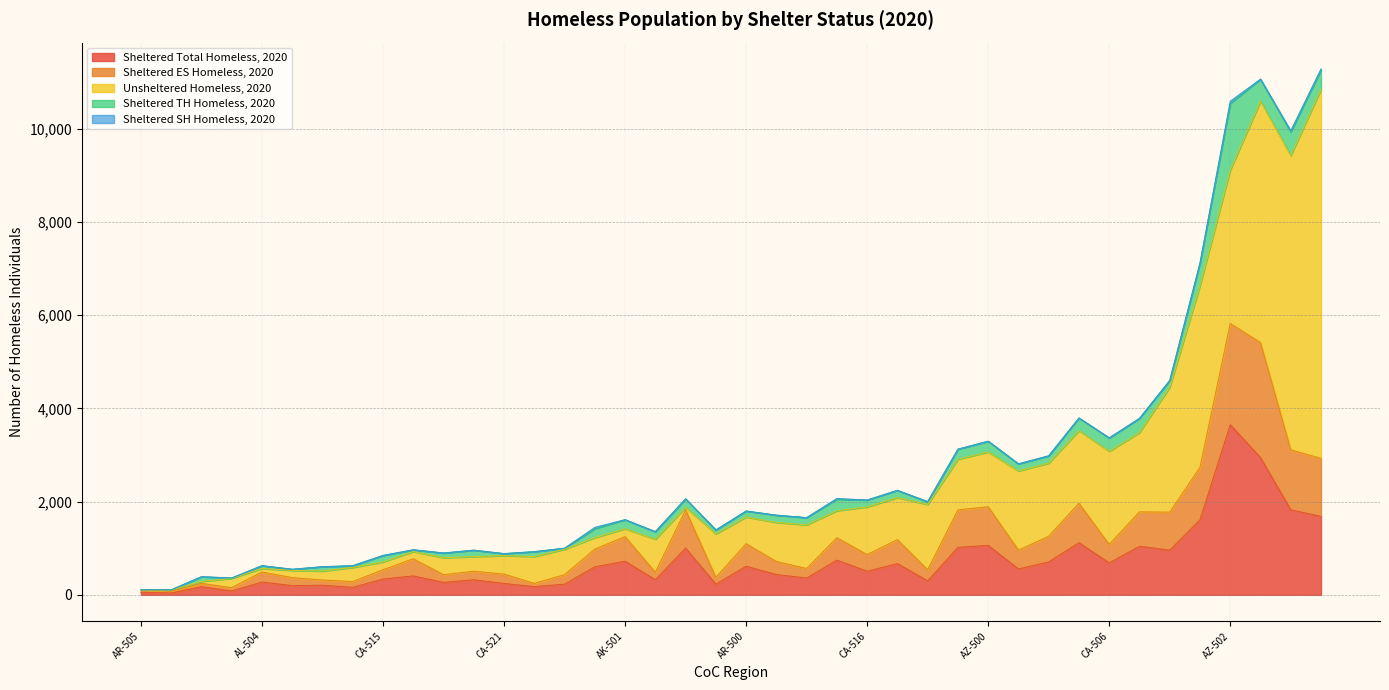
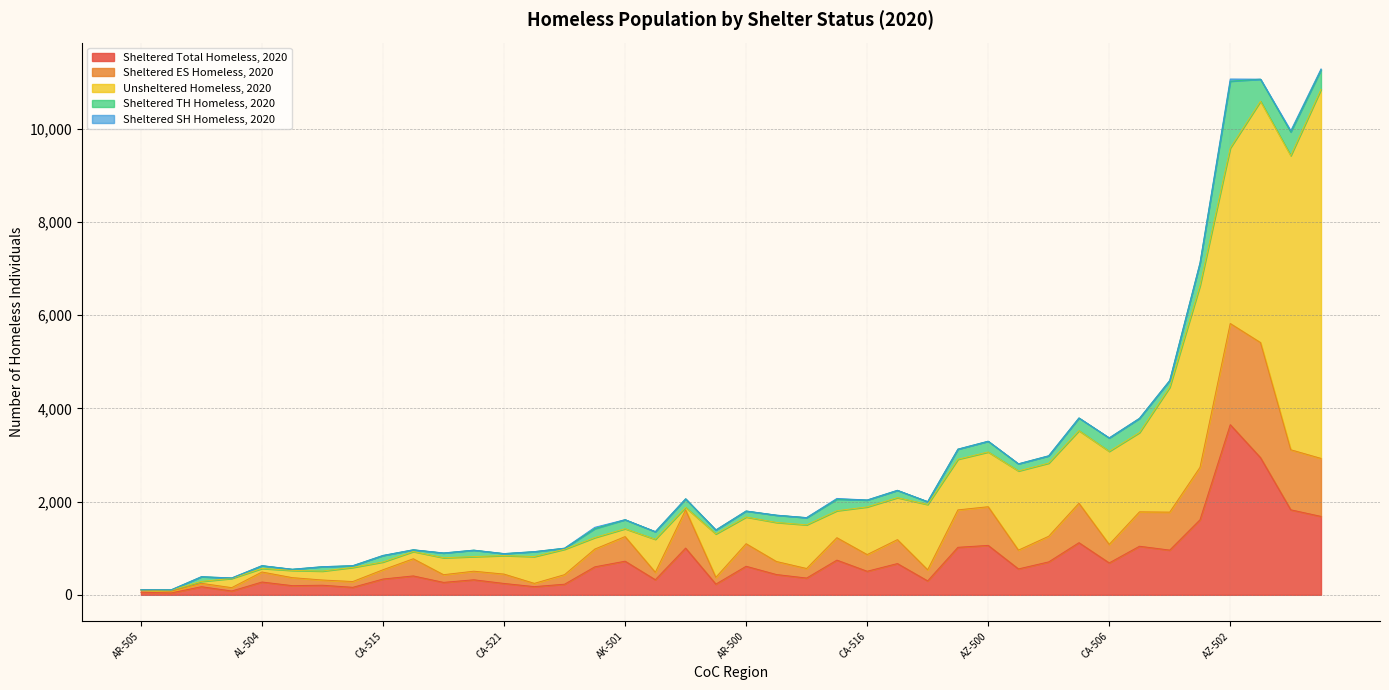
  {
    "Unsheltered Homeless, 2020": {
      "CA-515": "200",
-     "AZ-502": "3,300"
+     "AZ-502": "3,800"
    }
  }
